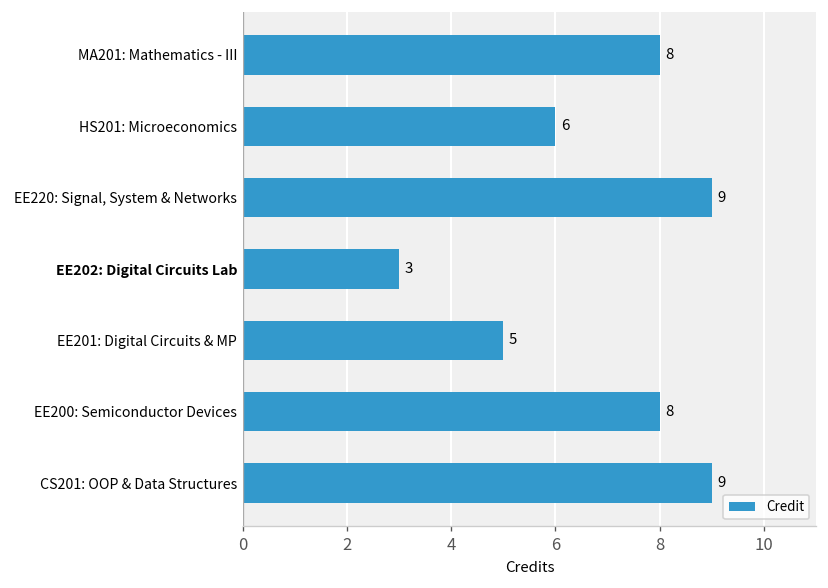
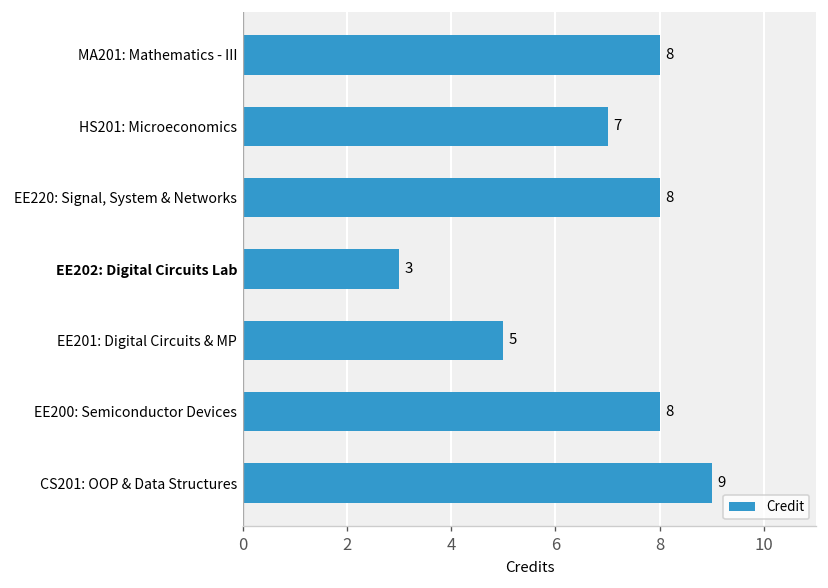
  {
    "MA201: Mathematics - III": 8,
-   "HS201: Microeconomics": 6,
-   "EE220: Signal, System & Networks": 9,
+   "HS201: Microeconomics": 7,
+   "EE220: Signal, System & Networks": 8,
    "EE202: Digital Circuits Lab": 3,
    "EE201: Digital Circuits & MP": 5,
    "EE200: Semiconductor Devices": 8,
    "CS201: OOP & Data Structures": 9
  }
